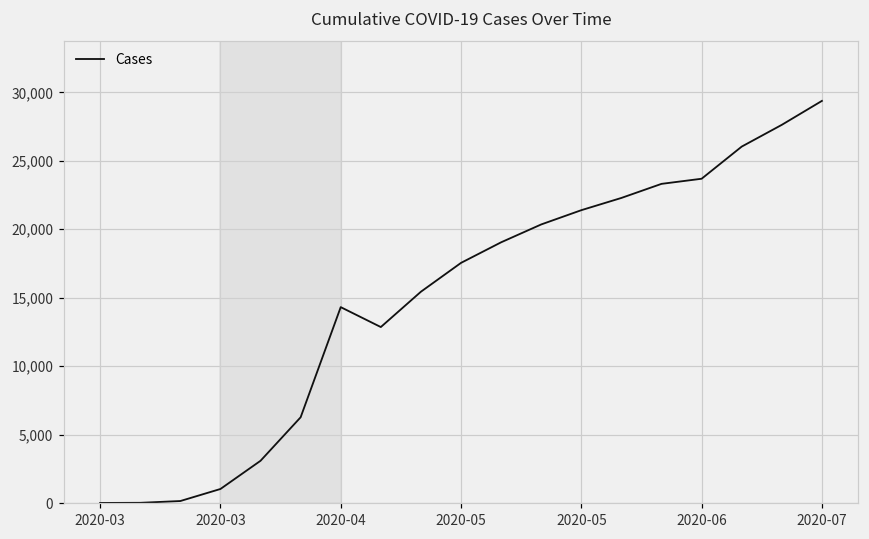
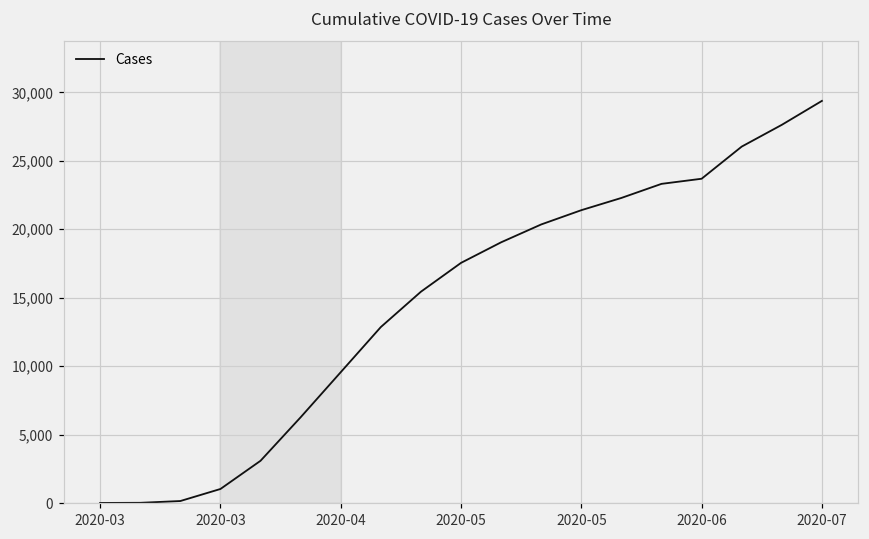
  {
-   "2020-04": "14,300",
+   "2020-04": "9,600",
    "2020-06": "23,700",
    "2020-07": "29,400"
  }
